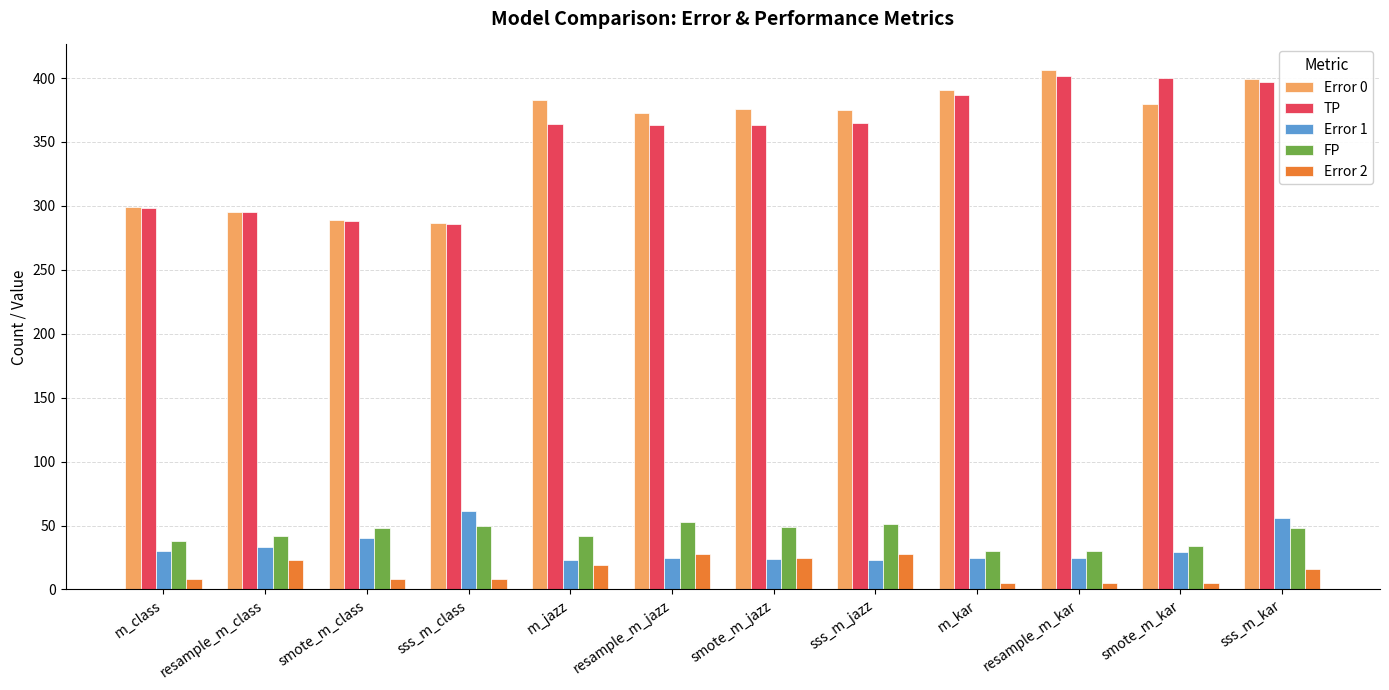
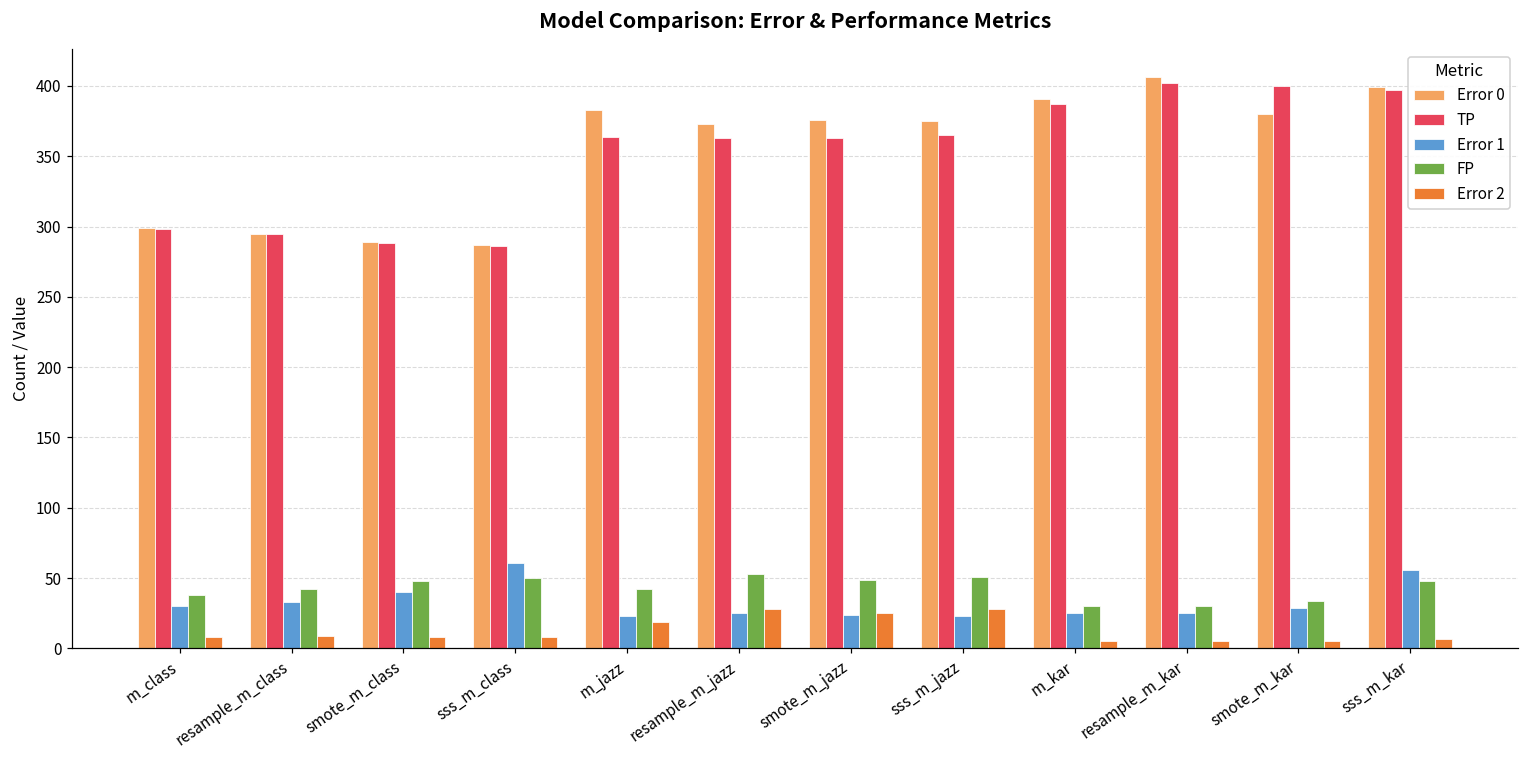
  {
    "Error 0": {
      "m_class": 299,
      "resample_m_class": 295,
      "smote_m_class": 289,
      "sss_m_class": 287,
      "m_jazz": 383,
      "resample_m_jazz": 373,
      "smote_m_jazz": 376,
      "sss_m_jazz": 375,
      "m_kar": 391,
      "resample_m_kar": 406,
      "smote_m_kar": 380,
      "sss_m_kar": 399
    },
    "TP": {
      "m_class": 298,
      "resample_m_class": 295,
      "smote_m_class": 288,
      "sss_m_class": 286,
      "m_jazz": 364,
      "resample_m_jazz": 363,
      "smote_m_jazz": 363,
      "sss_m_jazz": 365,
      "m_kar": 387,
      "resample_m_kar": 402,
      "smote_m_kar": 400,
      "sss_m_kar": 397
    },
    "Error 1": {
      "m_class": 30,
      "resample_m_class": 33,
      "smote_m_class": 40,
      "sss_m_class": 61,
      "m_jazz": 23,
      "resample_m_jazz": 25,
      "smote_m_jazz": 24,
      "sss_m_jazz": 23,
      "m_kar": 25,
      "resample_m_kar": 25,
      "smote_m_kar": 29,
      "sss_m_kar": 56
    },
    "FP": {
      "m_class": 38,
      "resample_m_class": 42,
      "smote_m_class": 48,
      "sss_m_class": 50,
      "m_jazz": 42,
      "resample_m_jazz": 53,
      "smote_m_jazz": 49,
      "sss_m_jazz": 51,
      "m_kar": 30,
      "resample_m_kar": 30,
      "smote_m_kar": 34,
      "sss_m_kar": 48
    },
    "Error 2": {
      "m_class": 8,
-     "resample_m_class": 23,
+     "resample_m_class": 9,
      "smote_m_class": 8,
      "sss_m_class": 8,
      "m_jazz": 19,
      "resample_m_jazz": 28,
      "smote_m_jazz": 25,
      "sss_m_jazz": 28,
      "m_kar": 5,
      "resample_m_kar": 5,
      "smote_m_kar": 5,
-     "sss_m_kar": 16
+     "sss_m_kar": 7
    }
  }
